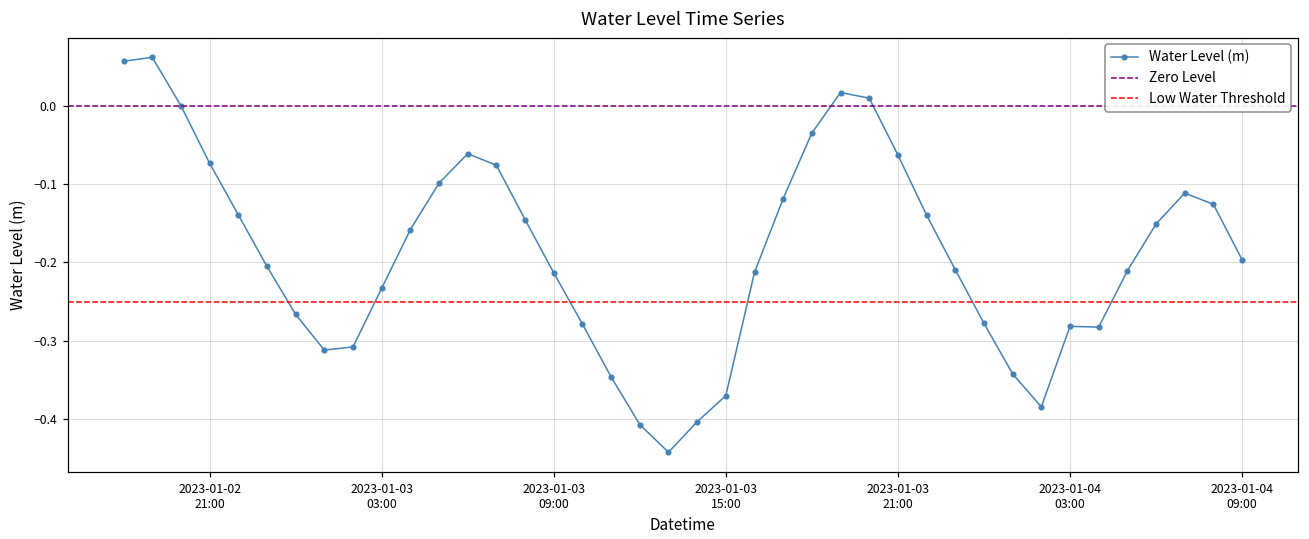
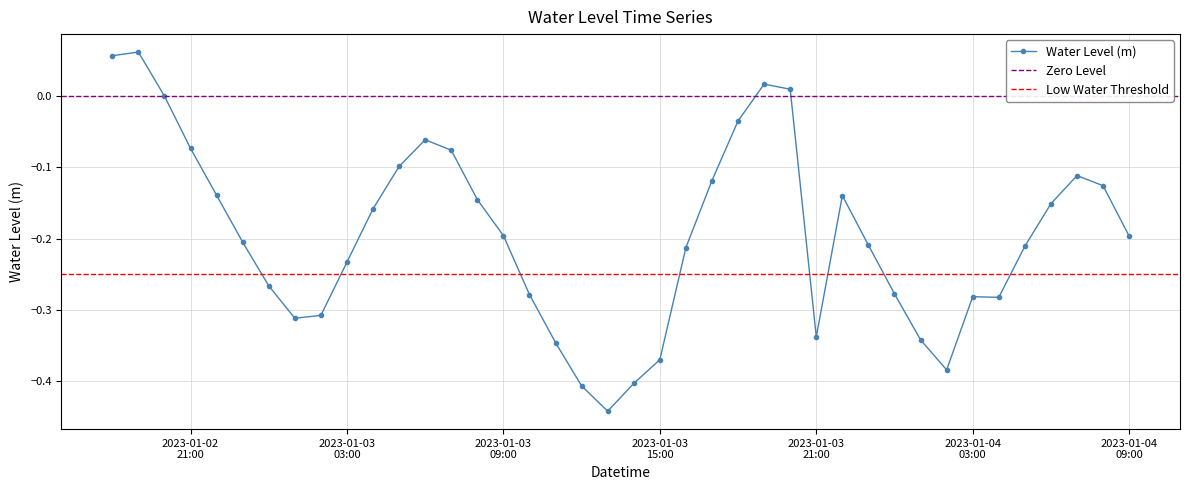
  {
    "2023-01-02 21:00": -0.07,
    "2023-01-03 03:00": -0.23,
-   "2023-01-03 09:00": -0.21,
+   "2023-01-03 09:00": -0.20,
    "2023-01-03 15:00": -0.37,
-   "2023-01-03 21:00": -0.06,
+   "2023-01-03 21:00": -0.34,
    "2023-01-04 03:00": -0.28,
    "2023-01-04 09:00": -0.20
  }
